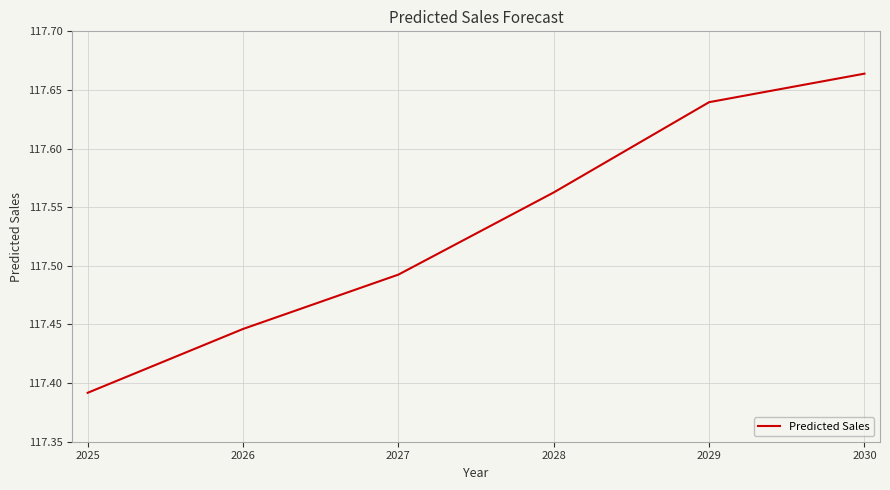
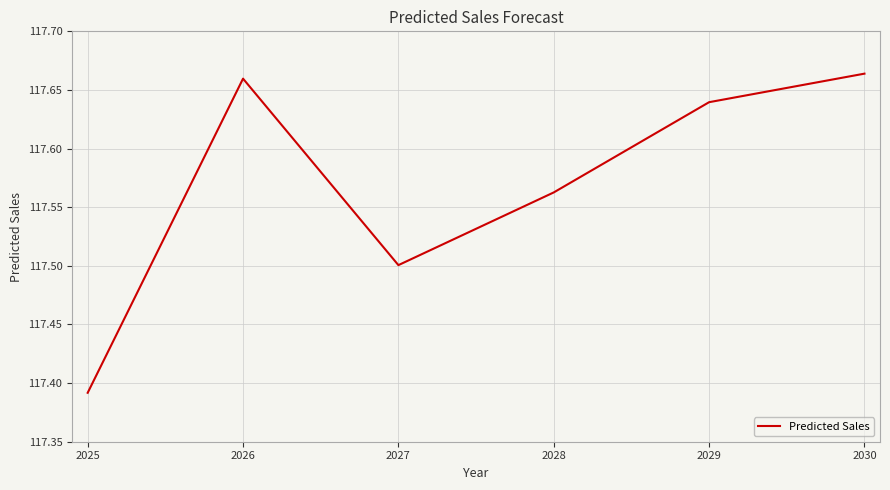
  {
    "2025": 117.392,
-   "2026": 117.446,
-   "2027": 117.493,
+   "2026": 117.660,
+   "2027": 117.501,
    "2028": 117.563,
    "2029": 117.640,
    "2030": 117.664
  }
